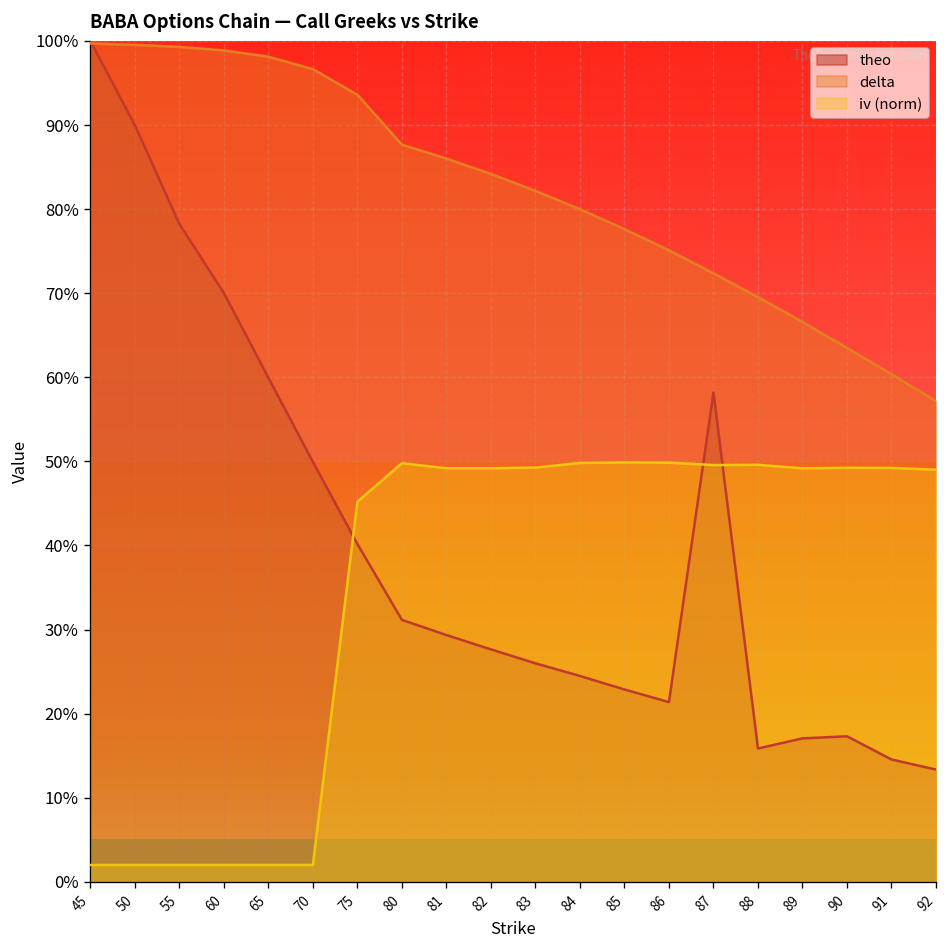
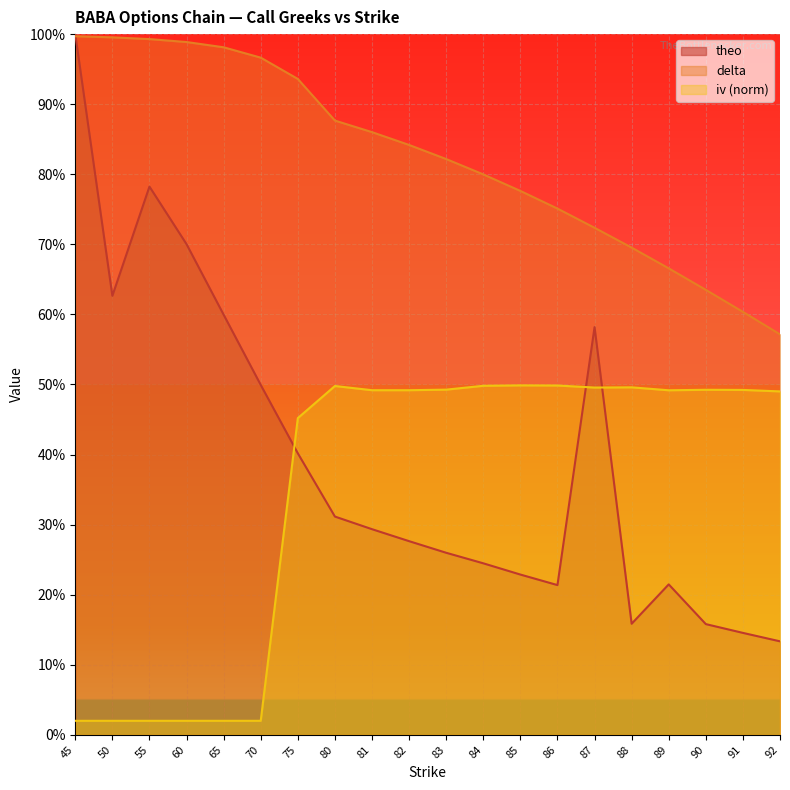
  {
    "theo": {
-     "50": "90%",
+     "50": "63%",
      "55": "78%",
      "60": "70%",
      "65": "60%",
      "70": "50%",
      "75": "40%",
      "80": "31%",
      "81": "29%",
      "82": "28%",
      "83": "26%",
      "84": "24%",
      "85": "23%",
      "86": "21%",
      "87": "58%",
      "88": "16%",
-     "89": "17%",
-     "90": "17%",
+     "89": "21%",
+     "90": "16%",
      "91": "15%",
      "92": "13%"
    }
  }
